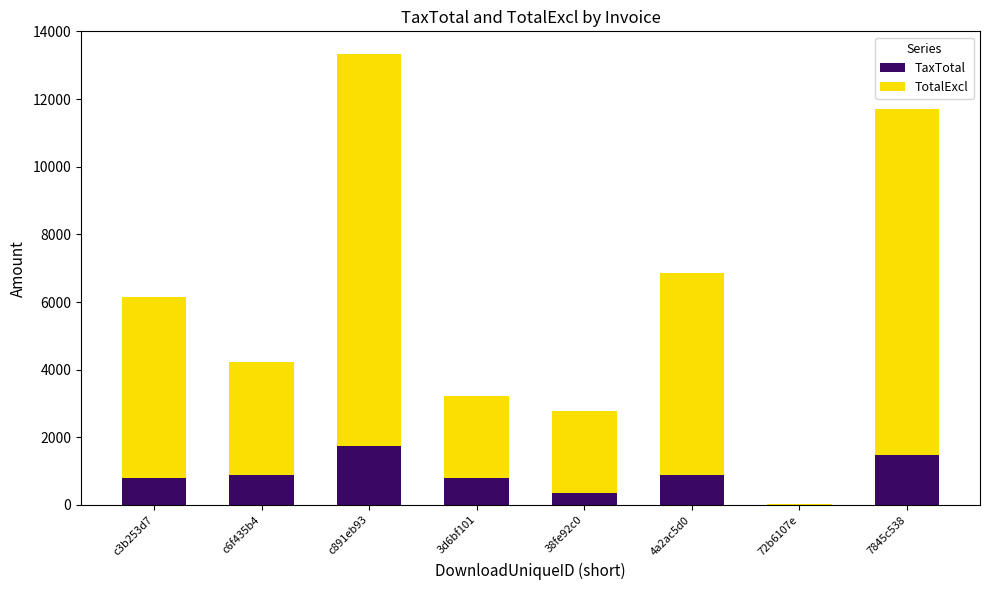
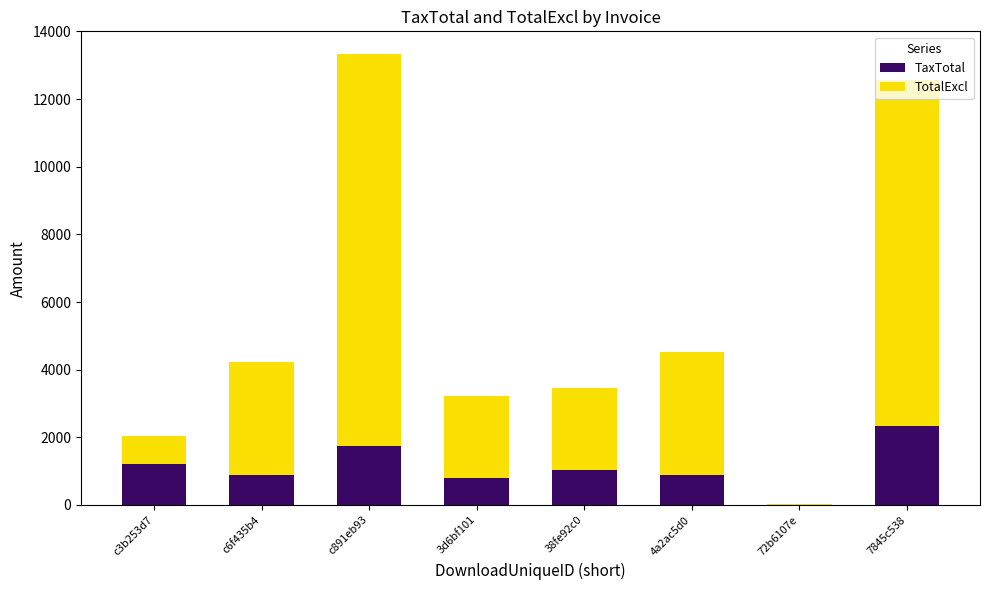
  {
    "TaxTotal": {
-     "c3b253d7": 800,
+     "c3b253d7": 1200,
      "c6f435b4": 900,
      "c891eb93": 1700,
      "3d6bf101": 800,
-     "38fe92c0": 400,
+     "38fe92c0": 1000,
      "4a2ac5d0": 900,
-     "7845c538": 1500
+     "7845c538": 2300
    },
    "TotalExcl": {
-     "c3b253d7": 5400,
+     "c3b253d7": 800,
      "c6f435b4": 3400,
      "c891eb93": 11600,
      "3d6bf101": 2400,
      "38fe92c0": 2400,
-     "4a2ac5d0": 6000
+     "4a2ac5d0": 3600
    }
  }
